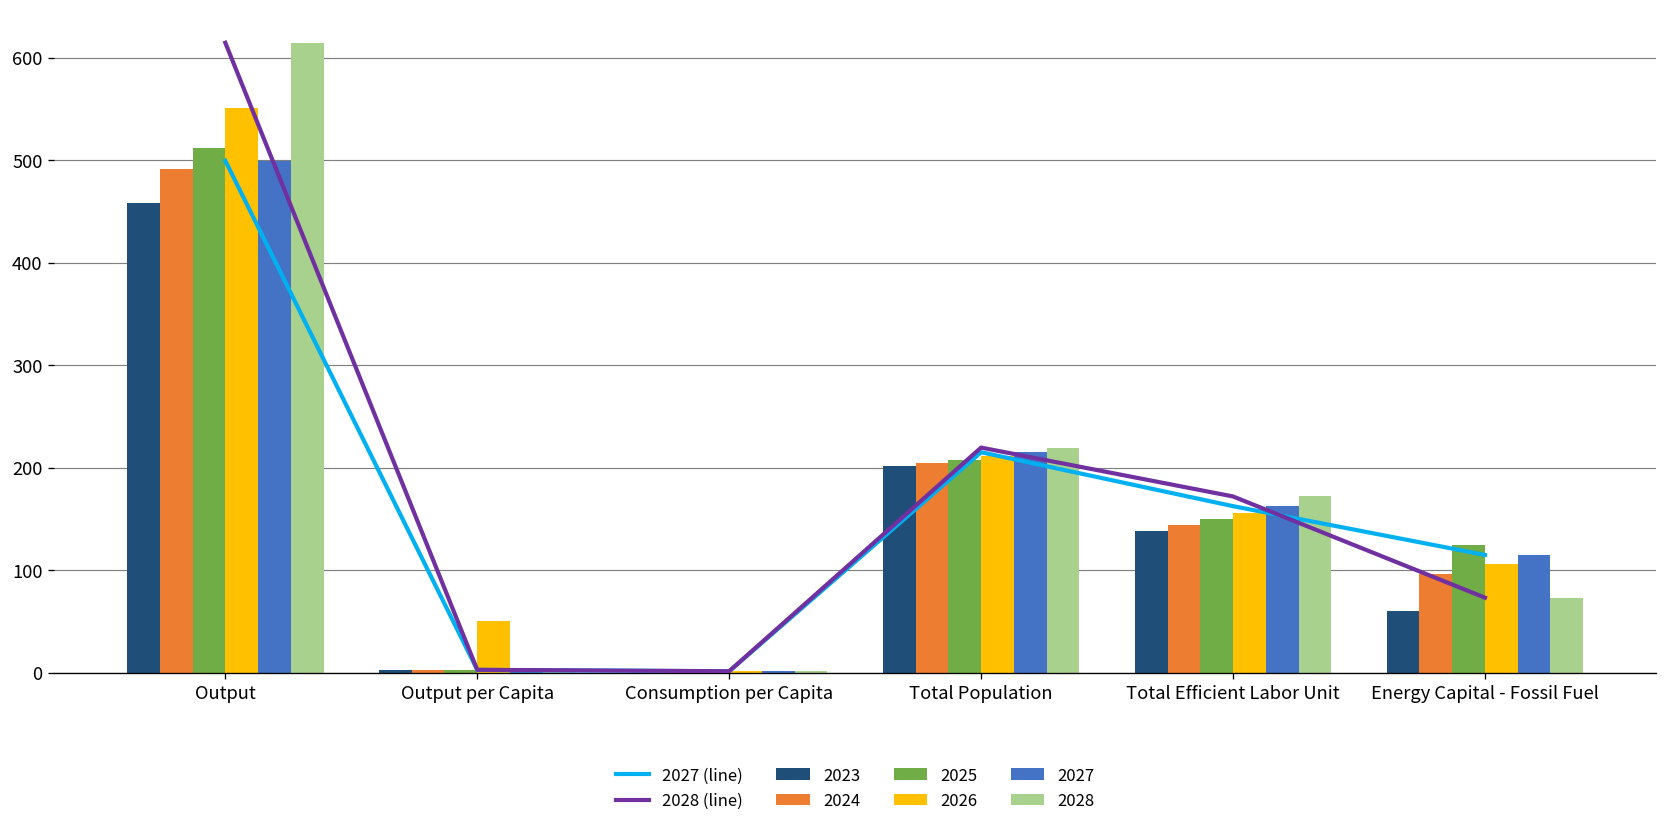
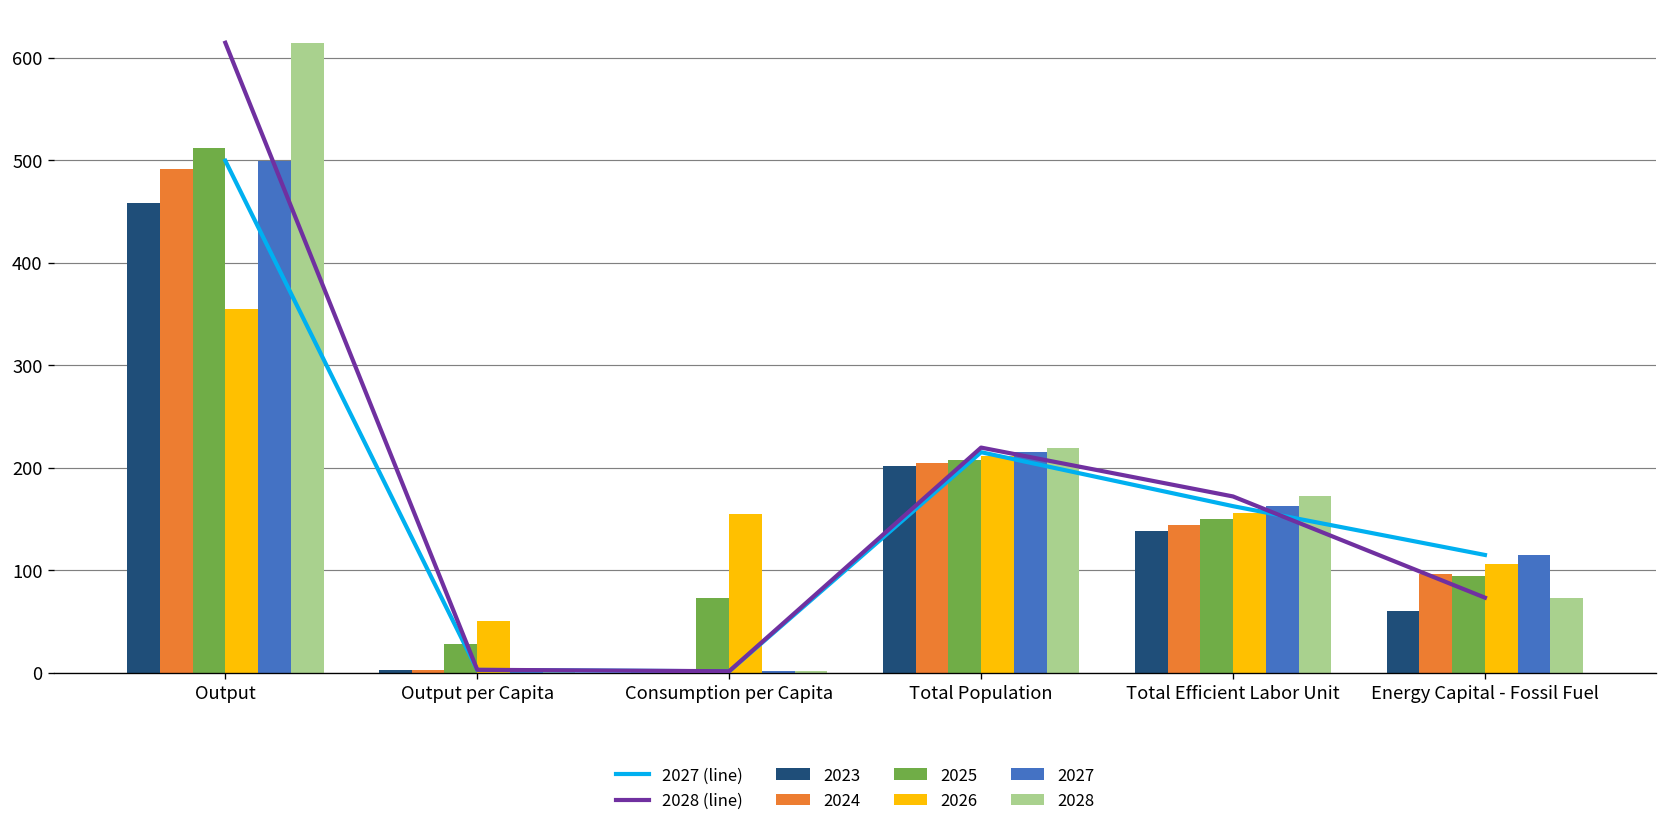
  {
    "2023": {
      "Output": 460,
      "Total Population": 200,
      "Total Efficient Labor Unit": 140,
      "Energy Capital - Fossil Fuel": 60
    },
    "2027 (line)": {
      "Output": 500,
      "Total Population": 220,
      "Total Efficient Labor Unit": 160,
      "Energy Capital - Fossil Fuel": 110
    },
    "2024": {
      "Output": 490,
      "Total Population": 200,
      "Total Efficient Labor Unit": 140,
      "Energy Capital - Fossil Fuel": 100
    },
    "2028 (line)": {
      "Output": 610,
      "Total Population": 220,
      "Total Efficient Labor Unit": 170,
      "Energy Capital - Fossil Fuel": 70
    },
    "2025": {
      "Output": 510,
-     "Output per Capita": 0,
-     "Consumption per Capita": 0,
+     "Output per Capita": 30,
+     "Consumption per Capita": 70,
      "Total Population": 210,
      "Total Efficient Labor Unit": 150,
-     "Energy Capital - Fossil Fuel": 120
+     "Energy Capital - Fossil Fuel": 90
    },
    "2026": {
-     "Output": 550,
+     "Output": 350,
      "Output per Capita": 50,
-     "Consumption per Capita": 0,
+     "Consumption per Capita": 150,
      "Total Population": 210,
      "Total Efficient Labor Unit": 160,
      "Energy Capital - Fossil Fuel": 110
    },
    "2027": {
      "Output": 500,
      "Total Population": 220,
      "Total Efficient Labor Unit": 160,
      "Energy Capital - Fossil Fuel": 110
    },
    "2028": {
      "Output": 610,
      "Total Population": 220,
      "Total Efficient Labor Unit": 170,
      "Energy Capital - Fossil Fuel": 70
    }
  }
